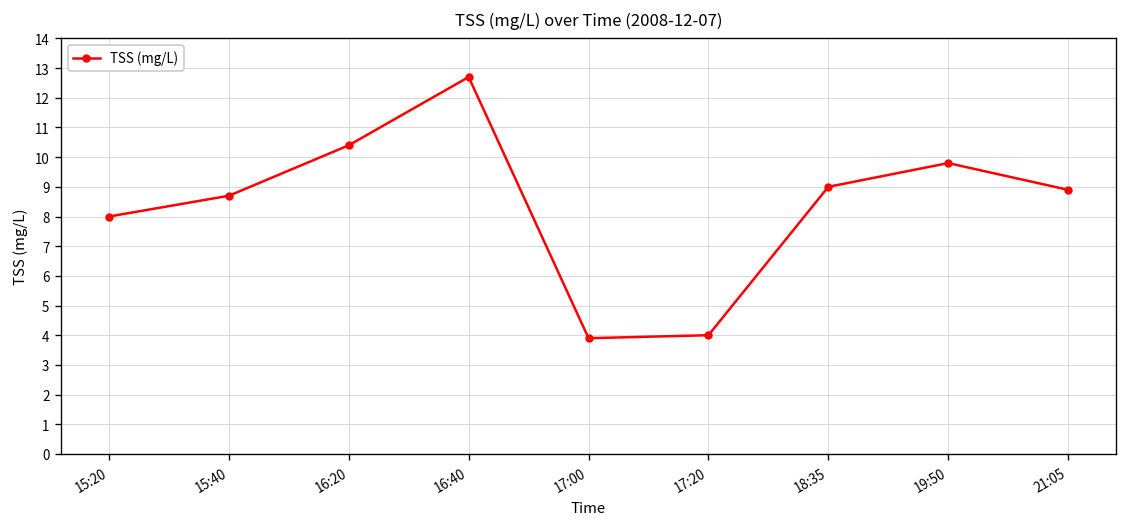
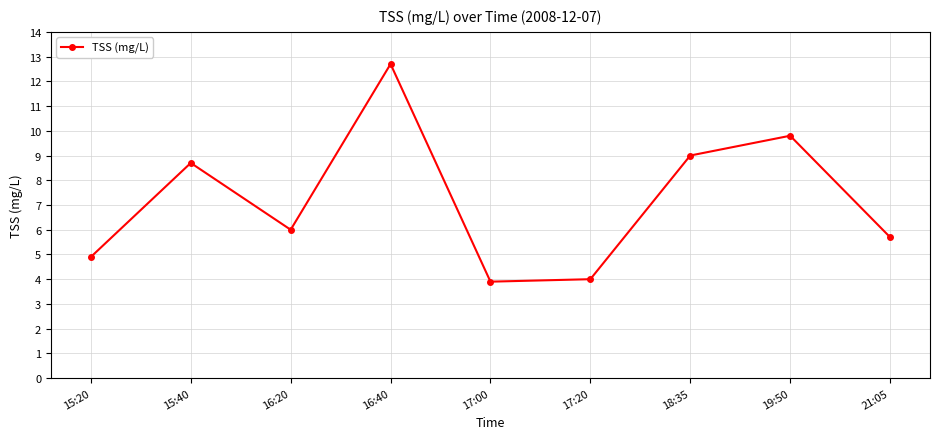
  {
-   "15:20": 8.0,
+   "15:20": 4.9,
    "15:40": 8.7,
-   "16:20": 10.4,
+   "16:20": 6.0,
    "16:40": 12.7,
    "17:00": 3.9,
    "17:20": 4.0,
    "18:35": 9.0,
    "19:50": 9.8,
-   "21:05": 8.9
+   "21:05": 5.7
  }
